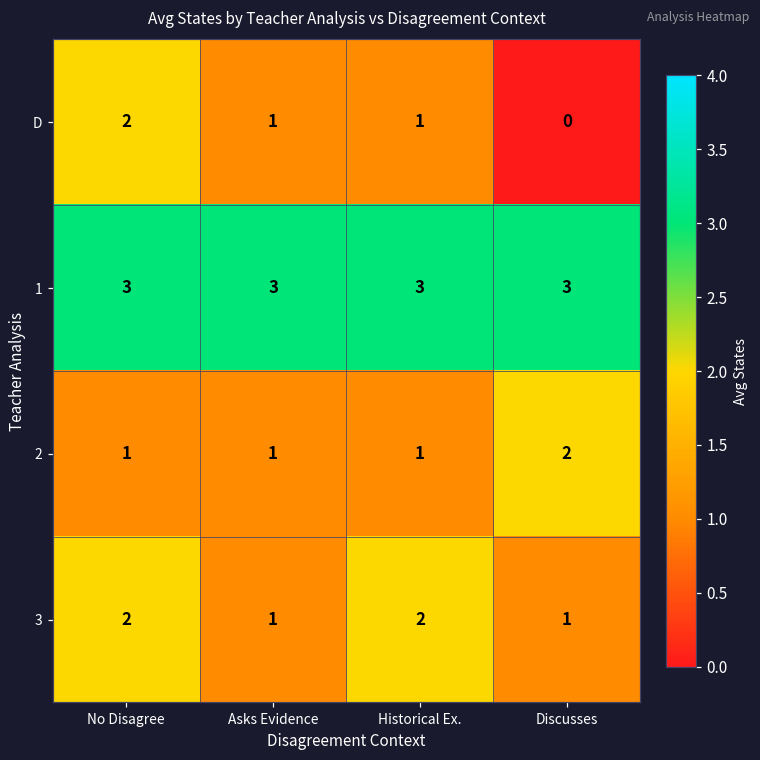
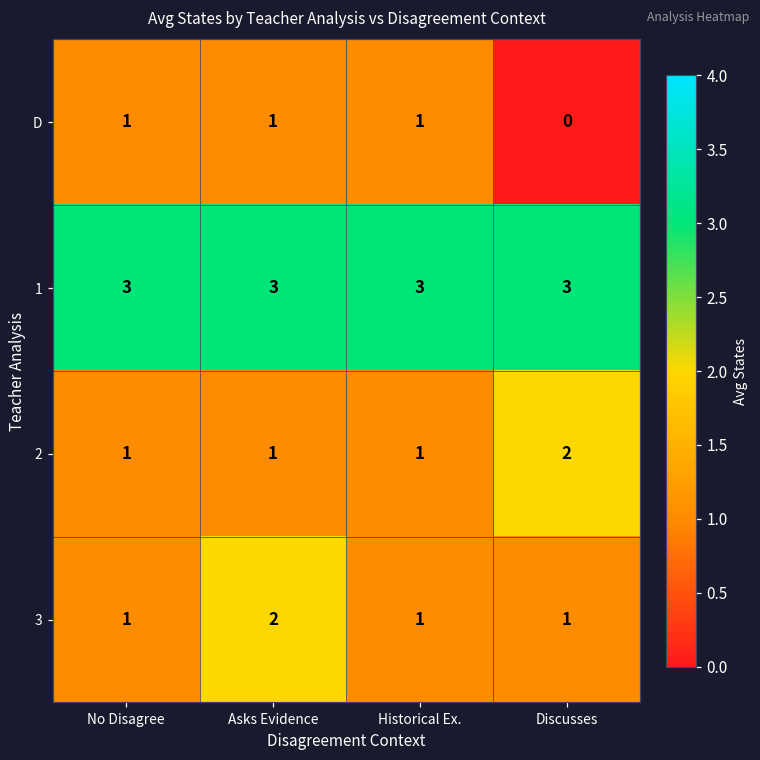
  {
    "D": {
-     "No Disagree": 2,
+     "No Disagree": 1,
      "Asks Evidence": 1,
      "Historical Ex.": 1,
      "Discusses": 0
    },
    "1": {
      "No Disagree": 3,
      "Asks Evidence": 3,
      "Historical Ex.": 3,
      "Discusses": 3
    },
    "2": {
      "No Disagree": 1,
      "Asks Evidence": 1,
      "Historical Ex.": 1,
      "Discusses": 2
    },
    "3": {
-     "No Disagree": 2,
-     "Asks Evidence": 1,
-     "Historical Ex.": 2,
+     "No Disagree": 1,
+     "Asks Evidence": 2,
+     "Historical Ex.": 1,
      "Discusses": 1
    }
  }
